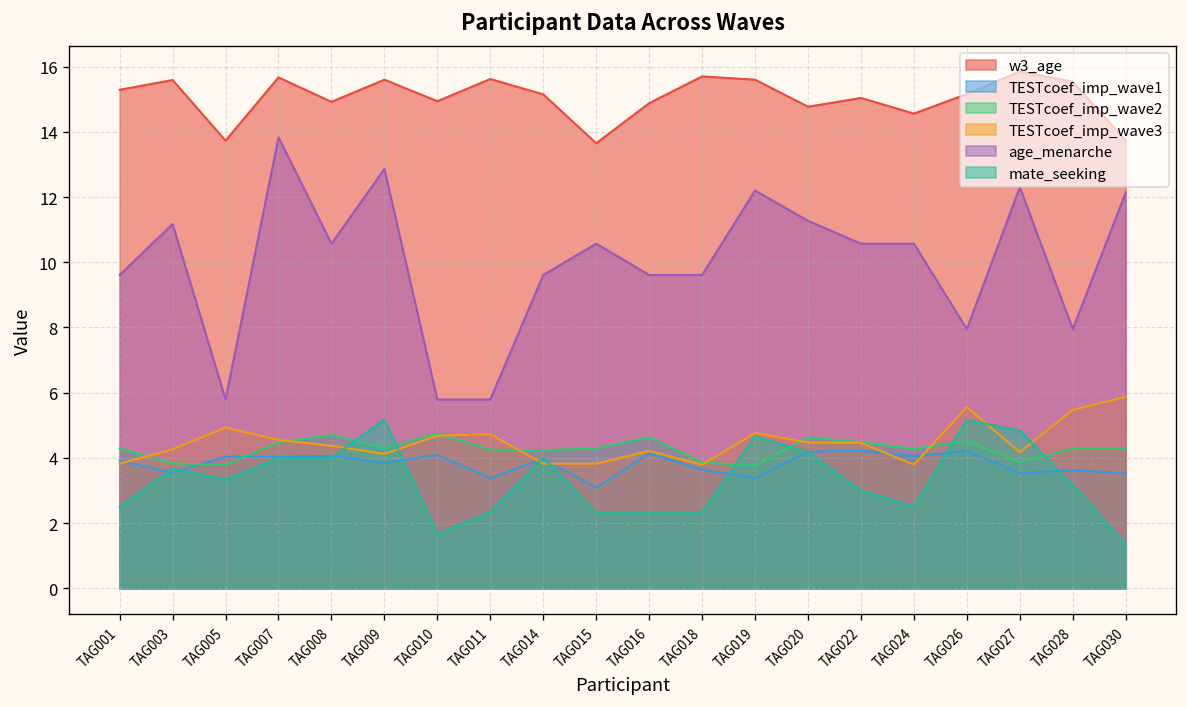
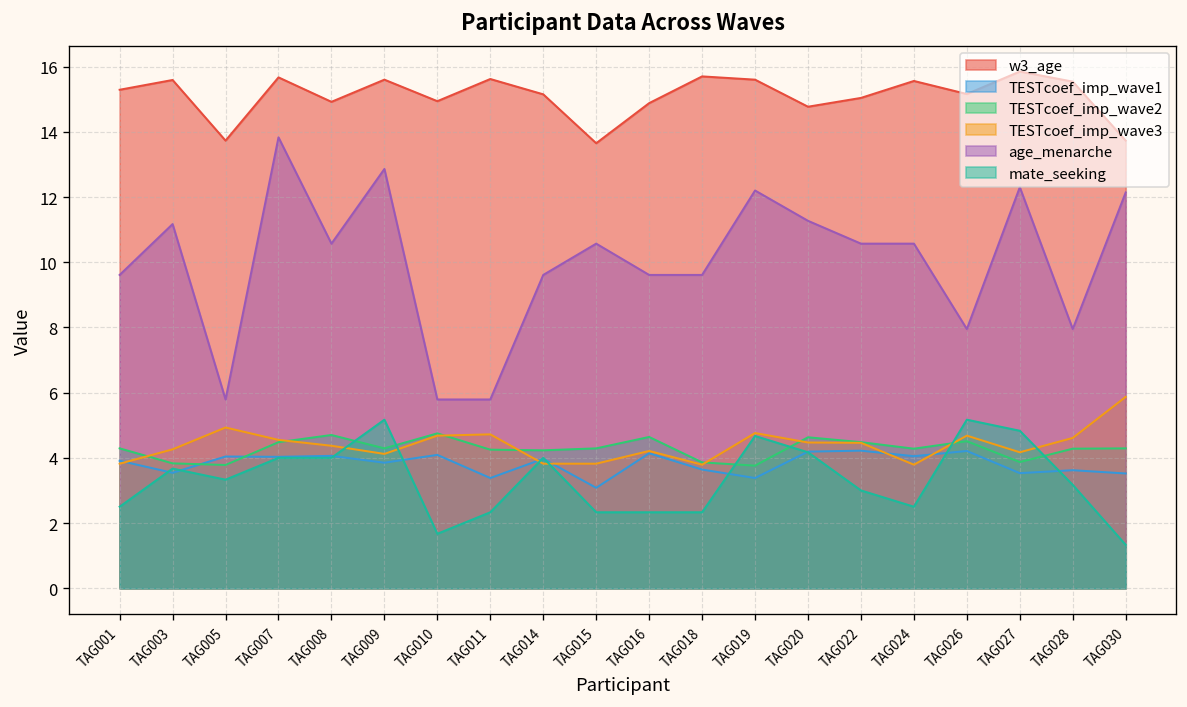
  {
    "w3_age": {
      "TAG001": 15.3,
      "TAG003": 15.6,
      "TAG005": 13.7,
      "TAG007": 15.7,
      "TAG008": 14.9,
      "TAG009": 15.6,
      "TAG010": 14.9,
      "TAG011": 15.6,
      "TAG014": 15.2,
      "TAG015": 13.7,
      "TAG016": 14.9,
      "TAG018": 15.7,
      "TAG019": 15.6,
      "TAG020": 14.8,
      "TAG022": 15.0,
-     "TAG024": 14.6
+     "TAG024": 15.6
    },
    "TESTcoef_imp_wave3": {
      "TAG003": 4.3,
      "TAG005": 4.9,
      "TAG008": 4.4,
      "TAG009": 4.1,
      "TAG011": 4.7,
      "TAG014": 3.8,
      "TAG015": 3.8,
      "TAG020": 4.5,
      "TAG024": 3.8,
-     "TAG026": 5.6,
+     "TAG026": 4.7,
      "TAG027": 4.2,
-     "TAG028": 5.5,
+     "TAG028": 4.6,
      "TAG030": 5.9
    },
    "age_menarche": {
      "TAG001": 9.6,
      "TAG003": 11.2,
      "TAG005": 5.8,
      "TAG007": 13.8,
      "TAG008": 10.6,
      "TAG009": 12.9,
      "TAG010": 5.8,
      "TAG011": 5.8,
      "TAG014": 9.6,
      "TAG015": 10.6,
      "TAG016": 9.6,
      "TAG018": 9.6,
      "TAG019": 12.2,
      "TAG020": 11.3,
      "TAG022": 10.6,
      "TAG024": 10.6,
      "TAG026": 8.0,
      "TAG028": 8.0
    }
  }
